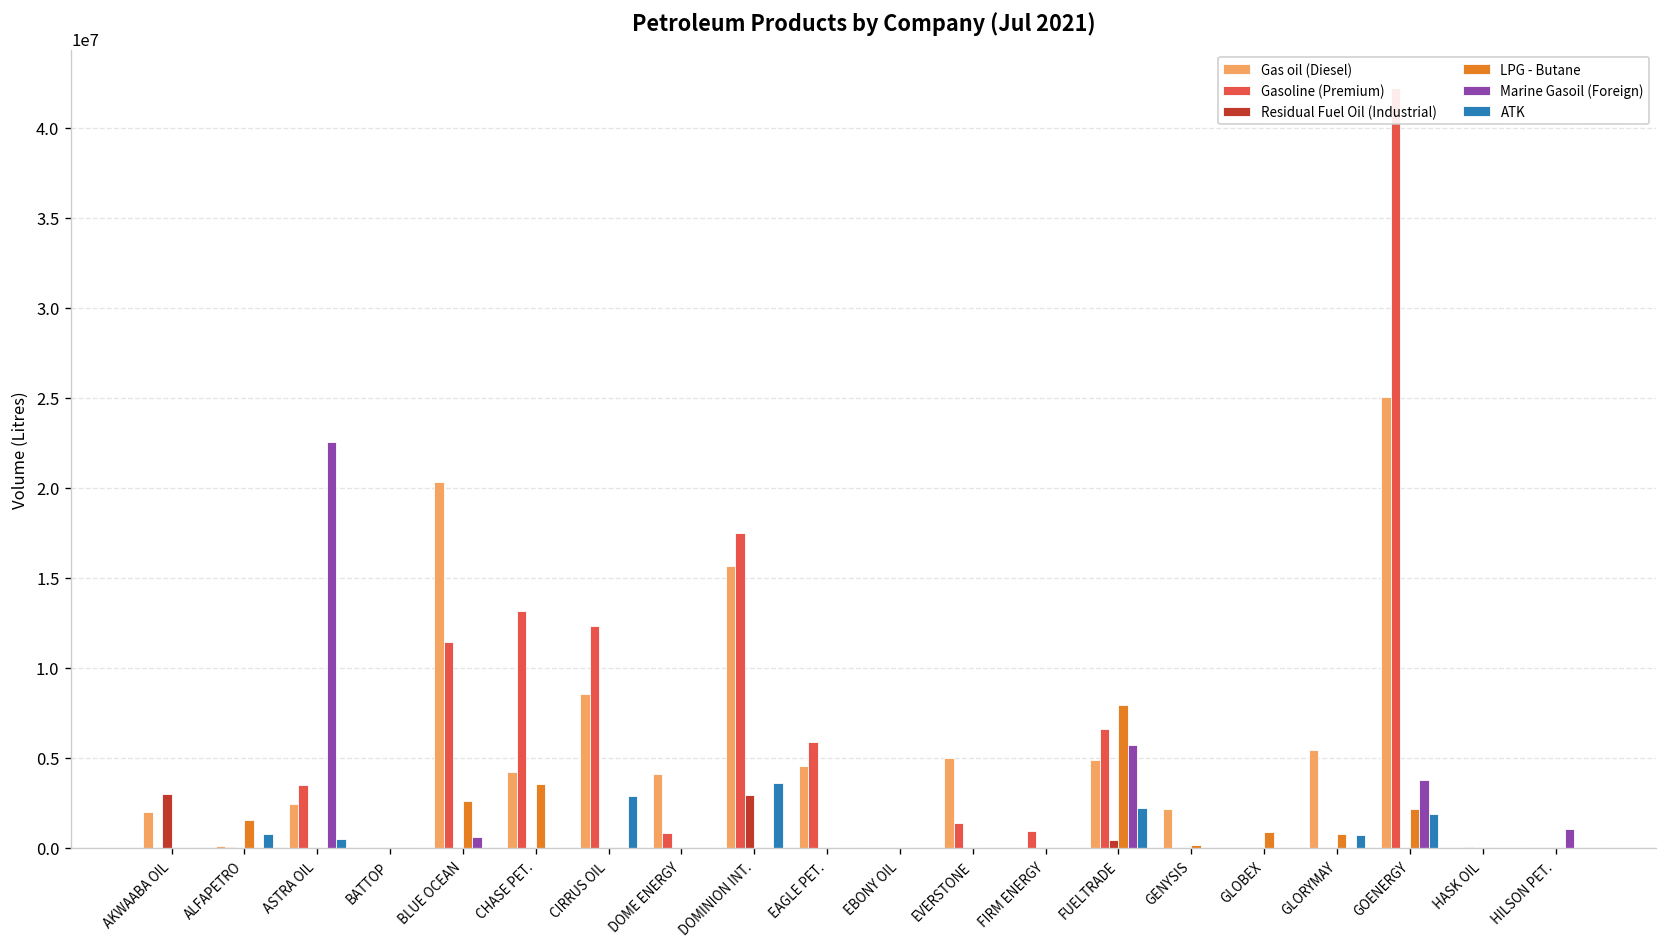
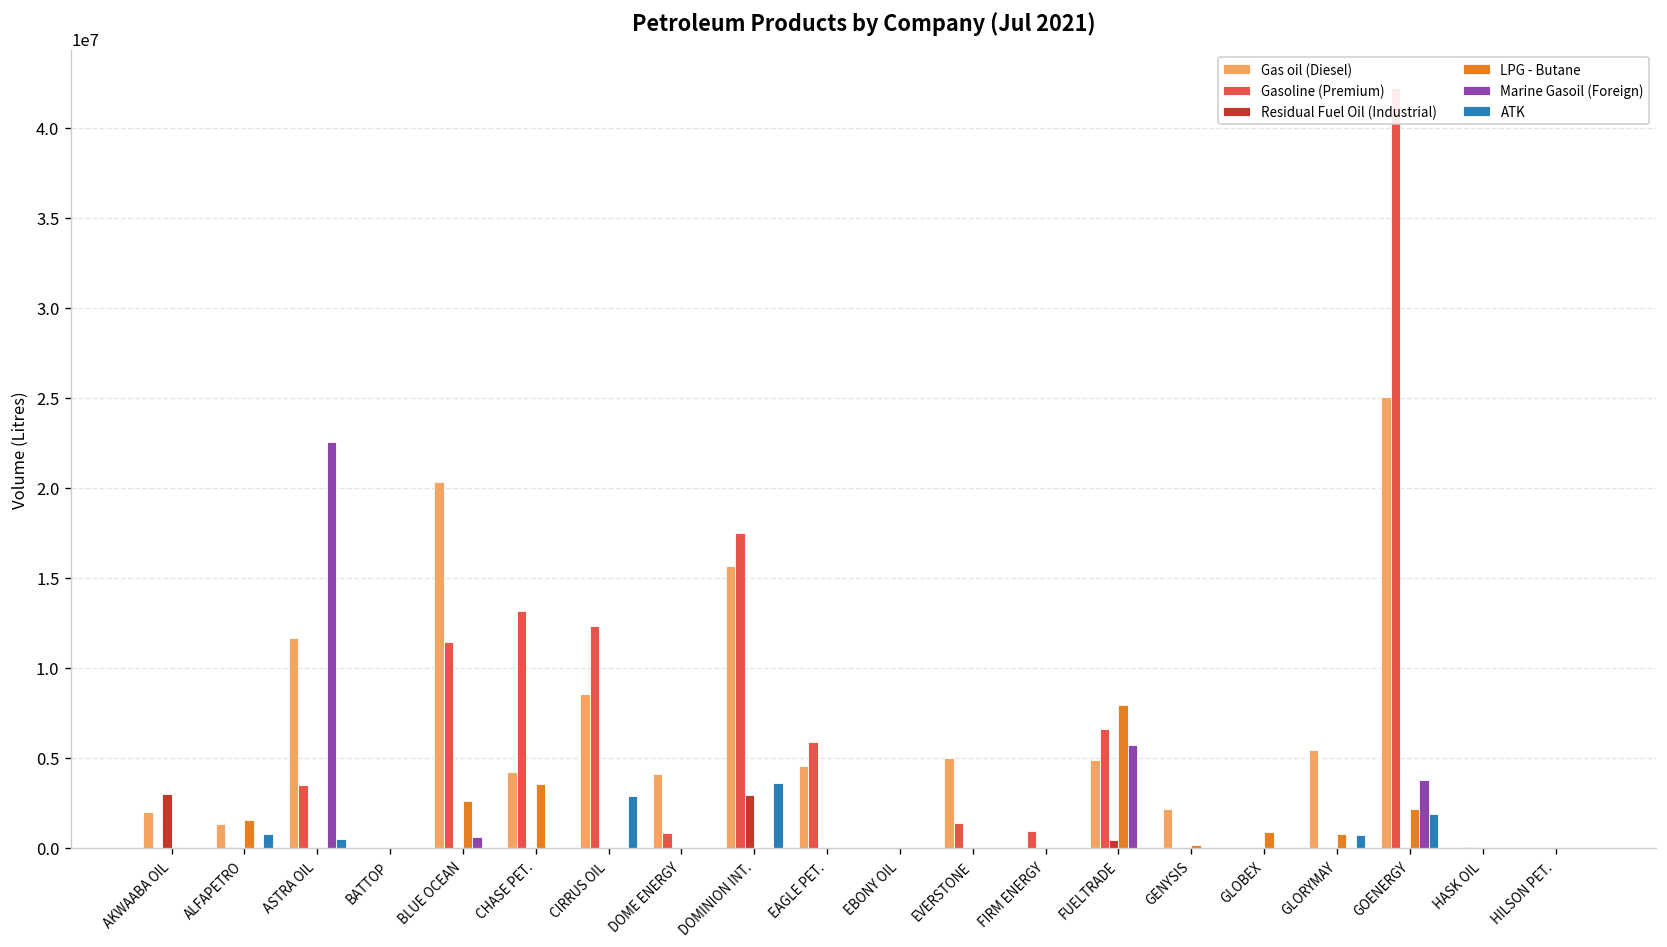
  {
    "Gas oil (Diesel)": {
      "AKWAABA OIL": 2000000,
-     "ALFAPETRO": 100000,
-     "ASTRA OIL": 2500000,
+     "ALFAPETRO": 1300000,
+     "ASTRA OIL": 11700000,
      "BATTOP": 0,
      "BLUE OCEAN": 20300000,
      "CHASE PET.": 4200000,
      "CIRRUS OIL": 8500000,
      "DOME ENERGY": 4100000,
      "DOMINION INT.": 15700000,
      "EAGLE PET.": 4500000,
      "EBONY OIL": 0,
      "EVERSTONE": 5000000,
      "FIRM ENERGY": 0,
      "FUELTRADE": 4900000,
      "GENYSIS": 2100000,
      "GLOBEX": 0,
      "GLORYMAY": 5400000,
      "GOENERGY": 25000000,
      "HASK OIL": 0,
      "HILSON PET.": 0
    },
    "Marine Gasoil (Foreign)": {
      "AKWAABA OIL": 0,
      "ALFAPETRO": 0,
      "ASTRA OIL": 22600000,
      "BATTOP": 0,
      "BLUE OCEAN": 600000,
      "CHASE PET.": 0,
      "CIRRUS OIL": 0,
      "DOME ENERGY": 0,
      "DOMINION INT.": 0,
      "EAGLE PET.": 0,
      "EBONY OIL": 0,
      "EVERSTONE": 0,
      "FIRM ENERGY": 0,
      "FUELTRADE": 5700000,
      "GENYSIS": 0,
      "GLOBEX": 0,
      "GLORYMAY": 0,
      "GOENERGY": 3800000,
      "HASK OIL": 0,
-     "HILSON PET.": 1100000
+     "HILSON PET.": 0
    },
    "ATK": {
      "AKWAABA OIL": 0,
      "ALFAPETRO": 700000,
      "ASTRA OIL": 500000,
      "BATTOP": 0,
      "BLUE OCEAN": 0,
      "CHASE PET.": 0,
      "CIRRUS OIL": 2900000,
      "DOME ENERGY": 0,
      "DOMINION INT.": 3600000,
      "EAGLE PET.": 0,
      "EBONY OIL": 0,
      "EVERSTONE": 0,
      "FIRM ENERGY": 0,
-     "FUELTRADE": 2200000,
+     "FUELTRADE": 0,
      "GENYSIS": 0,
      "GLOBEX": 0,
      "GLORYMAY": 700000,
      "GOENERGY": 1900000,
      "HASK OIL": 0,
      "HILSON PET.": 0
    }
  }
